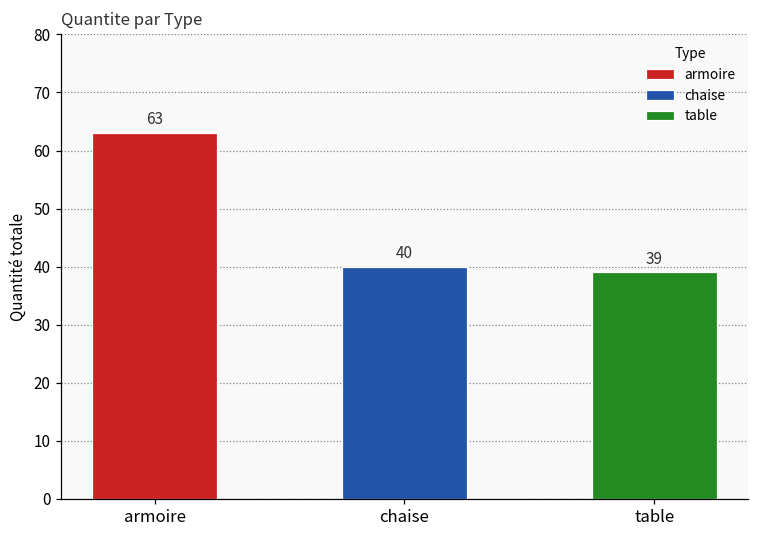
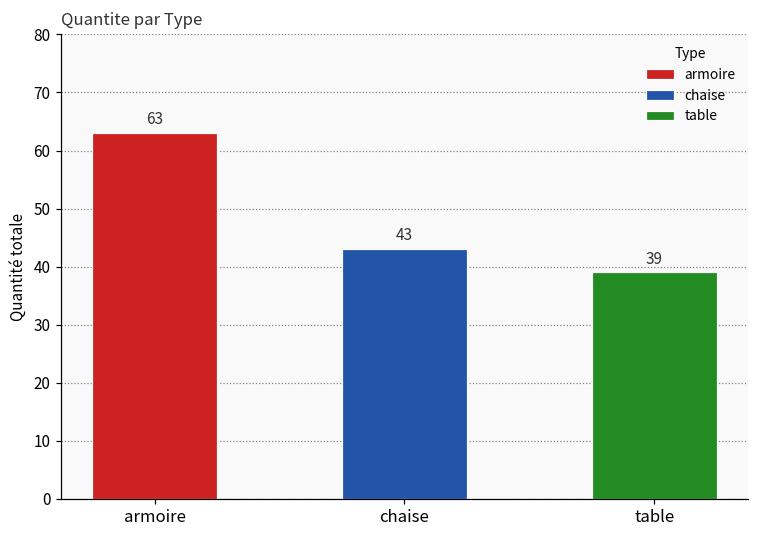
  {
    "armoire": 63,
-   "chaise": 40,
+   "chaise": 43,
    "table": 39
  }
